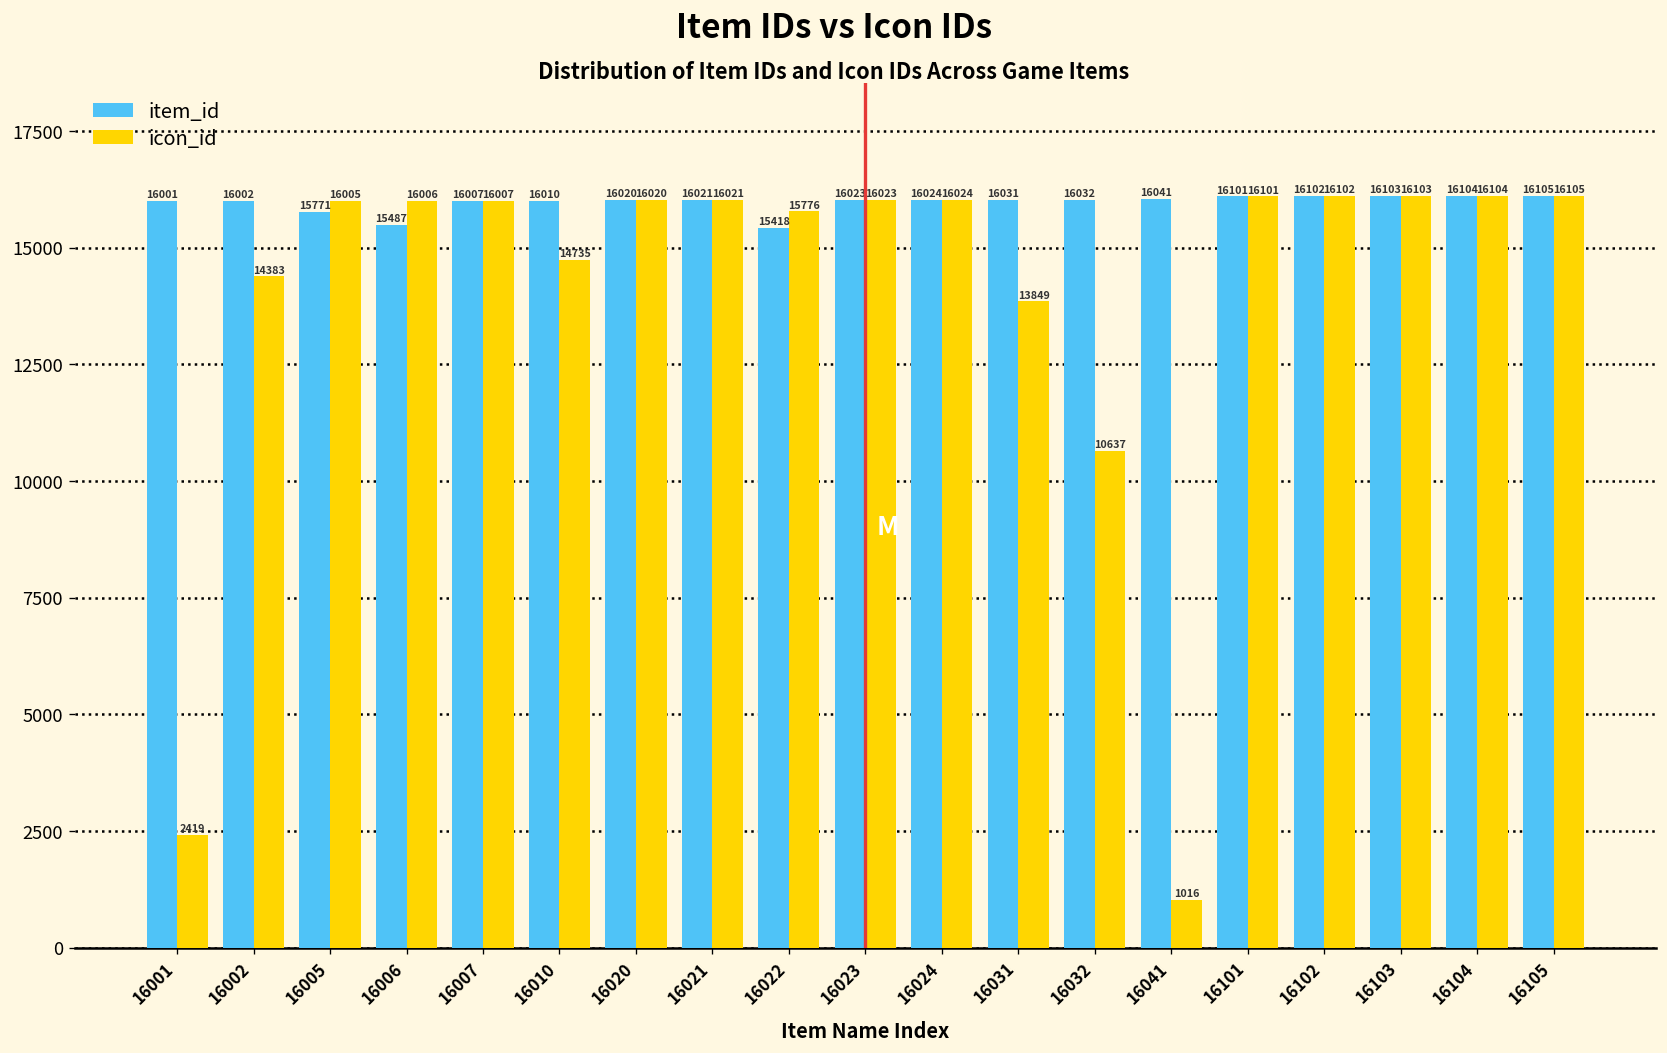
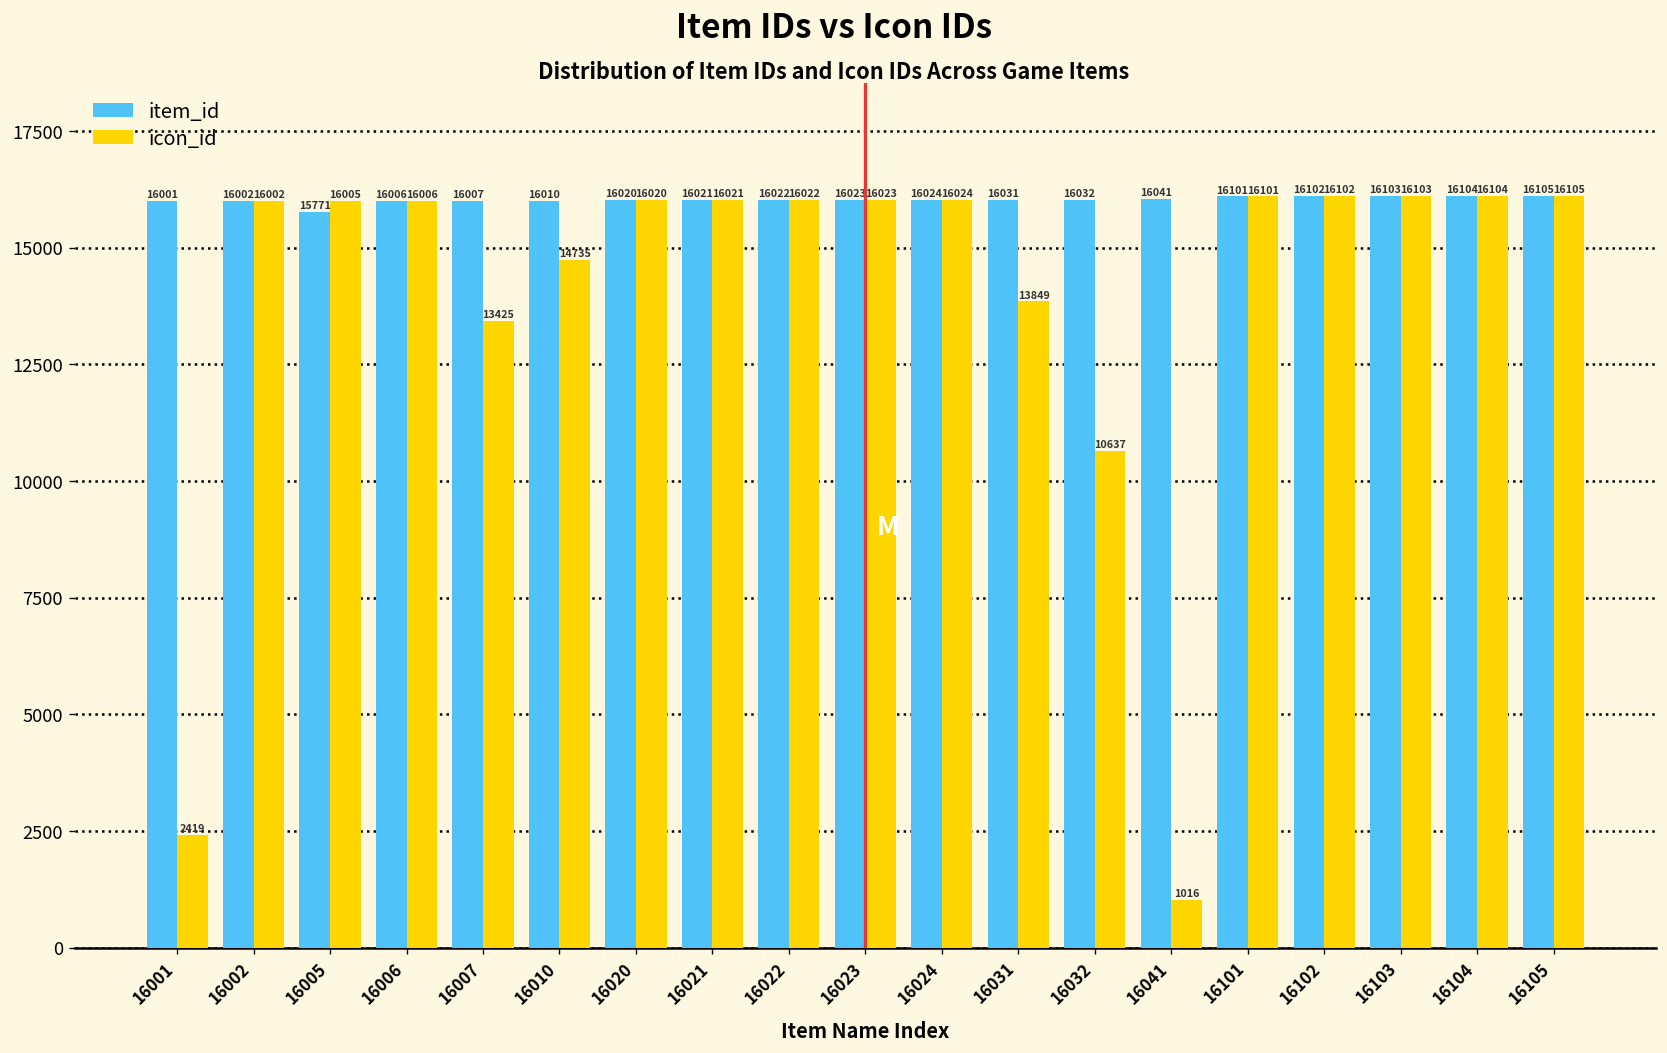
  {
    "item_id": {
      "16001": 16001,
      "16002": 16002,
      "16005": 15771,
-     "16006": 15487,
+     "16006": 16006,
      "16007": 16007,
      "16010": 16010,
      "16020": 16020,
      "16021": 16021,
-     "16022": 15418,
+     "16022": 16022,
      "16023": 16023,
      "16024": 16024,
      "16031": 16031,
      "16032": 16032,
      "16041": 16041,
      "16101": 16101,
      "16102": 16102,
      "16103": 16103,
      "16104": 16104,
      "16105": 16105
    },
    "icon_id": {
      "16001": 2419,
-     "16002": 14383,
+     "16002": 16002,
      "16005": 16005,
      "16006": 16006,
-     "16007": 16007,
+     "16007": 13425,
      "16010": 14735,
      "16020": 16020,
      "16021": 16021,
-     "16022": 15776,
+     "16022": 16022,
      "16023": 16023,
      "16024": 16024,
      "16031": 13849,
      "16032": 10637,
      "16041": 1016,
      "16101": 16101,
      "16102": 16102,
      "16103": 16103,
      "16104": 16104,
      "16105": 16105
    }
  }
